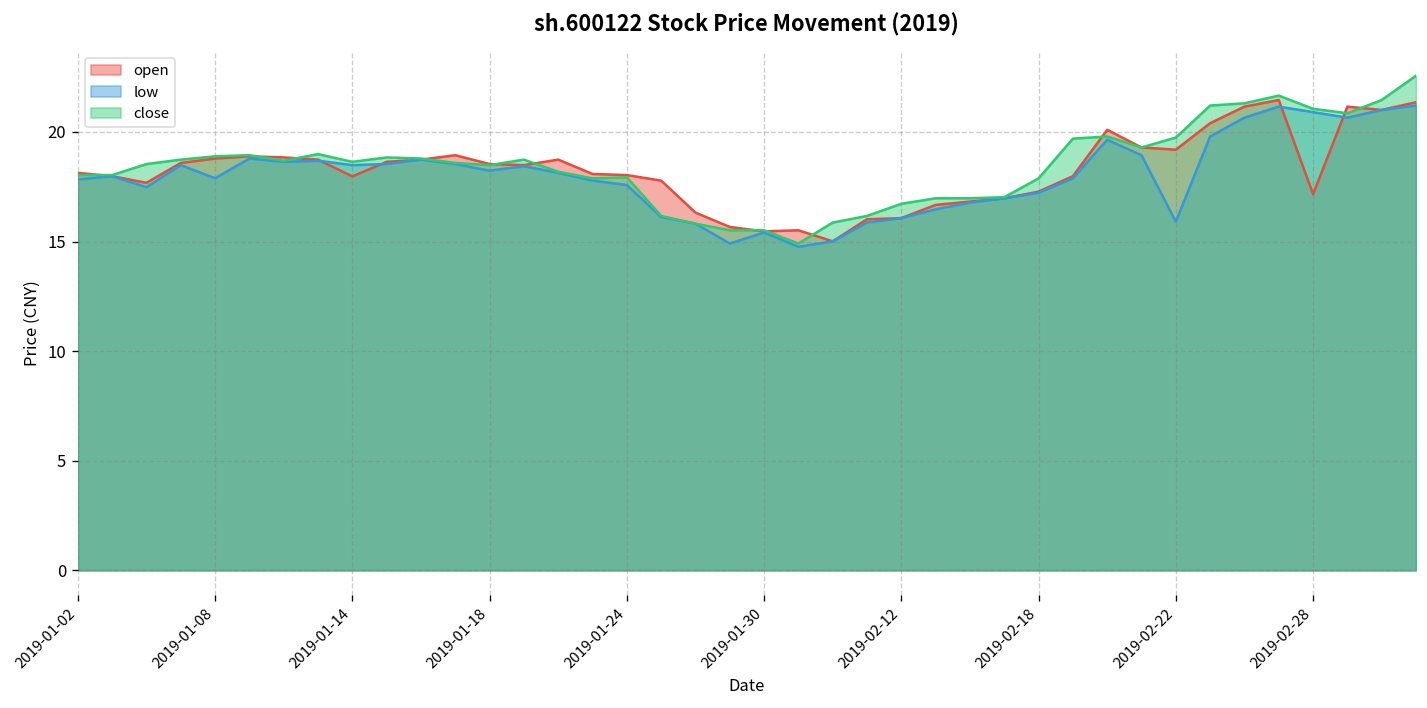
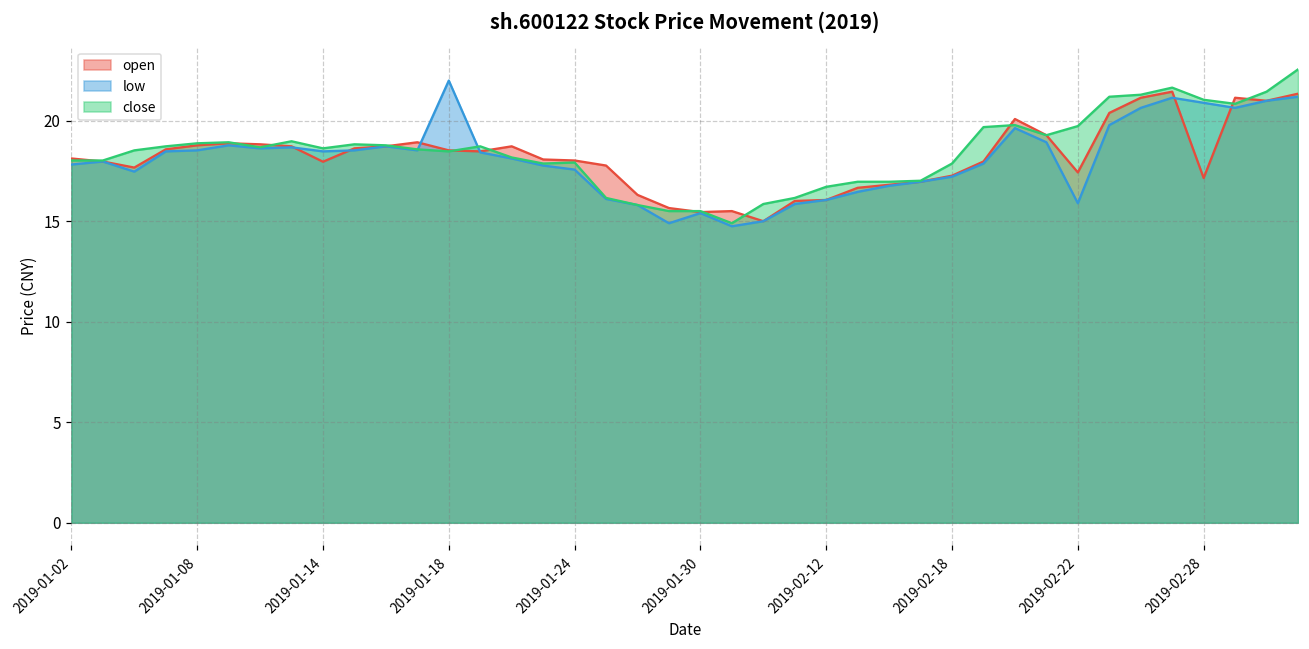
  {
    "open": {
      "2019-01-14": 18.0,
-     "2019-02-22": 19.2,
+     "2019-02-22": 17.4,
      "2019-02-28": 17.2
    },
    "low": {
      "2019-01-02": 17.8,
-     "2019-01-08": 17.9,
+     "2019-01-08": 18.5,
      "2019-01-14": 18.5,
-     "2019-01-18": 18.2,
+     "2019-01-18": 22.0,
      "2019-01-24": 17.6,
      "2019-02-22": 15.9,
      "2019-02-28": 20.9
    },
    "close": {
      "2019-01-14": 18.6,
      "2019-02-12": 16.7,
      "2019-02-18": 17.9,
      "2019-02-22": 19.7,
      "2019-02-28": 21.1
    }
  }
